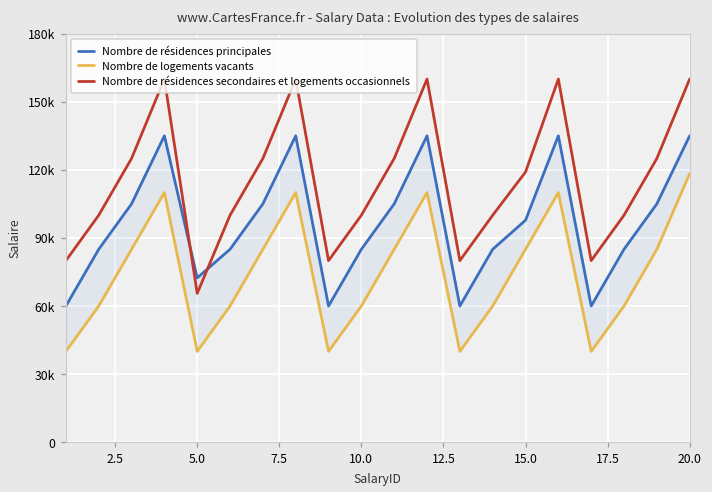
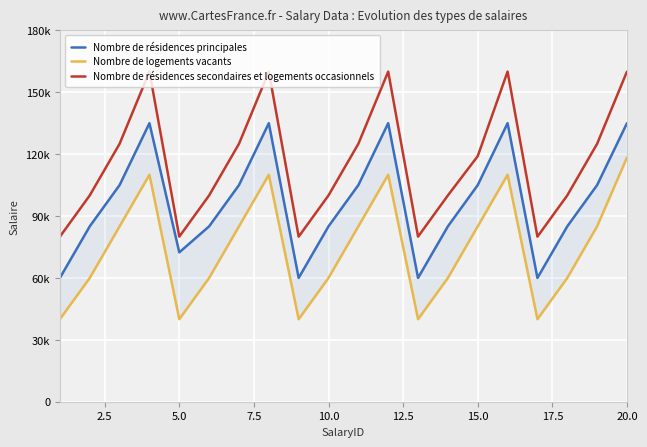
  {
    "Nombre de résidences principales": {
      "5.0": 72000,
      "10.0": 85000,
-     "15.0": 98000,
+     "15.0": 105000,
      "20.0": 135000
    },
    "Nombre de logements vacants": {
      "5.0": 40000,
      "10.0": 60000,
      "15.0": 85000,
      "20.0": 118000
    },
    "Nombre de résidences secondaires et logements occasionnels": {
-     "5.0": 66000,
+     "5.0": 80000,
      "10.0": 100000,
      "15.0": 119000,
      "20.0": 160000
    }
  }
